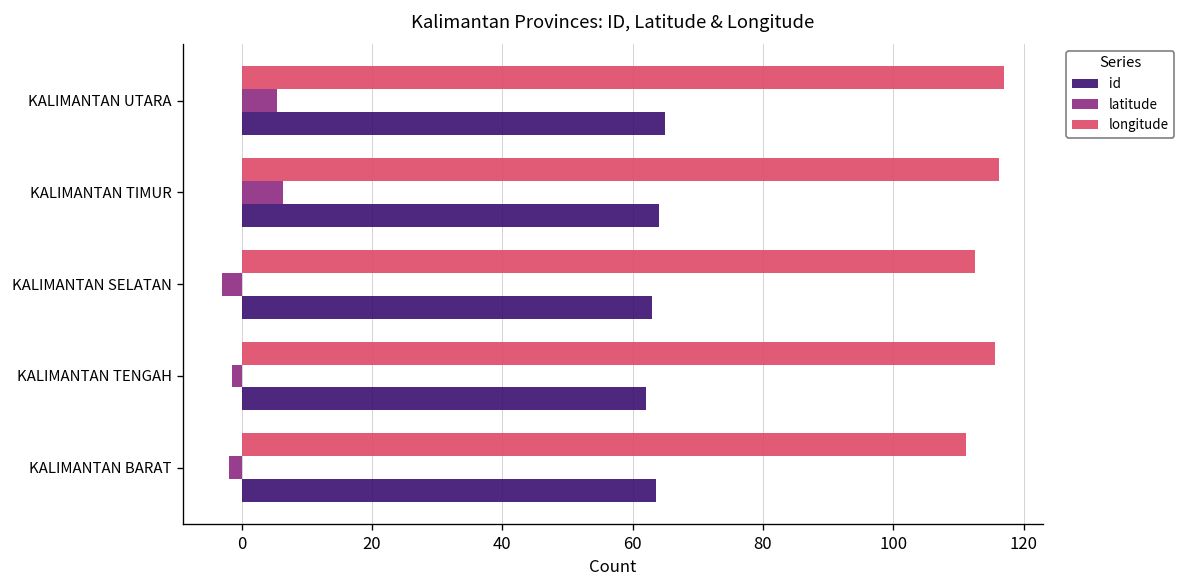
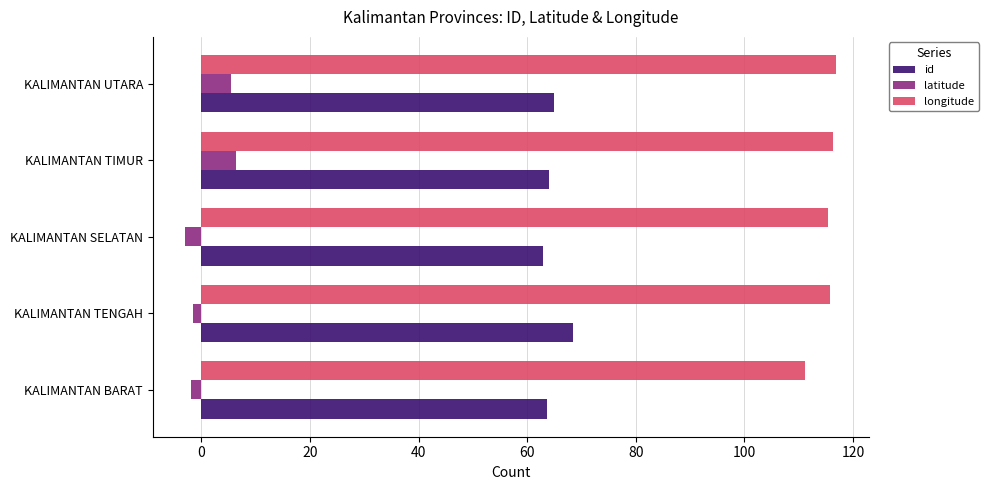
  {
    "id": {
      "KALIMANTAN UTARA": 65,
      "KALIMANTAN TIMUR": 64,
      "KALIMANTAN SELATAN": 63,
-     "KALIMANTAN TENGAH": 62,
+     "KALIMANTAN TENGAH": 68,
      "KALIMANTAN BARAT": 64
    },
    "latitude": {
      "KALIMANTAN UTARA": 6,
      "KALIMANTAN TIMUR": 6,
      "KALIMANTAN SELATAN": -3,
      "KALIMANTAN TENGAH": -1,
      "KALIMANTAN BARAT": -2
    },
    "longitude": {
      "KALIMANTAN UTARA": 117,
      "KALIMANTAN TIMUR": 116,
-     "KALIMANTAN SELATAN": 113,
+     "KALIMANTAN SELATAN": 115,
      "KALIMANTAN TENGAH": 116,
      "KALIMANTAN BARAT": 111
    }
  }
